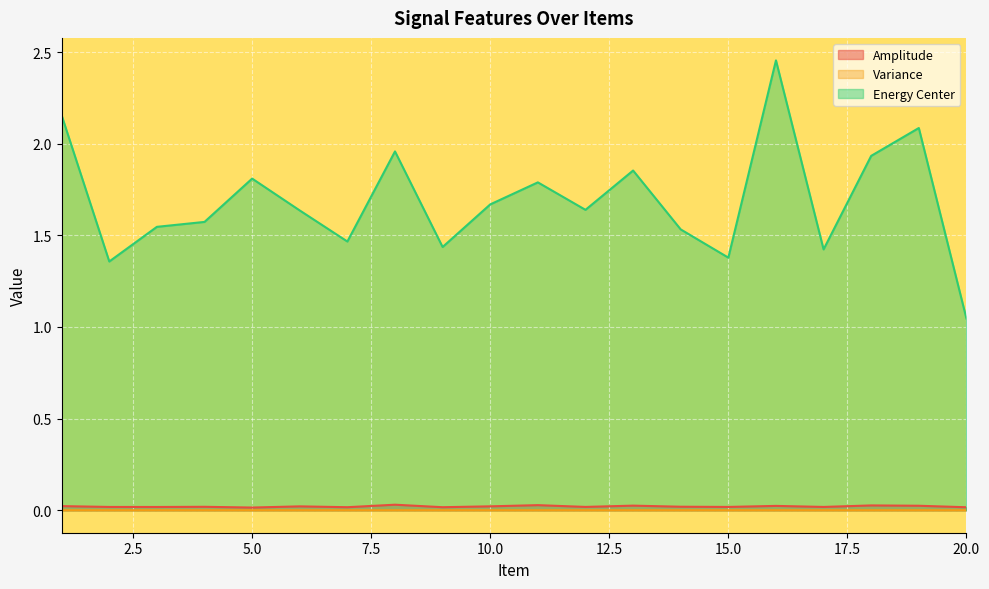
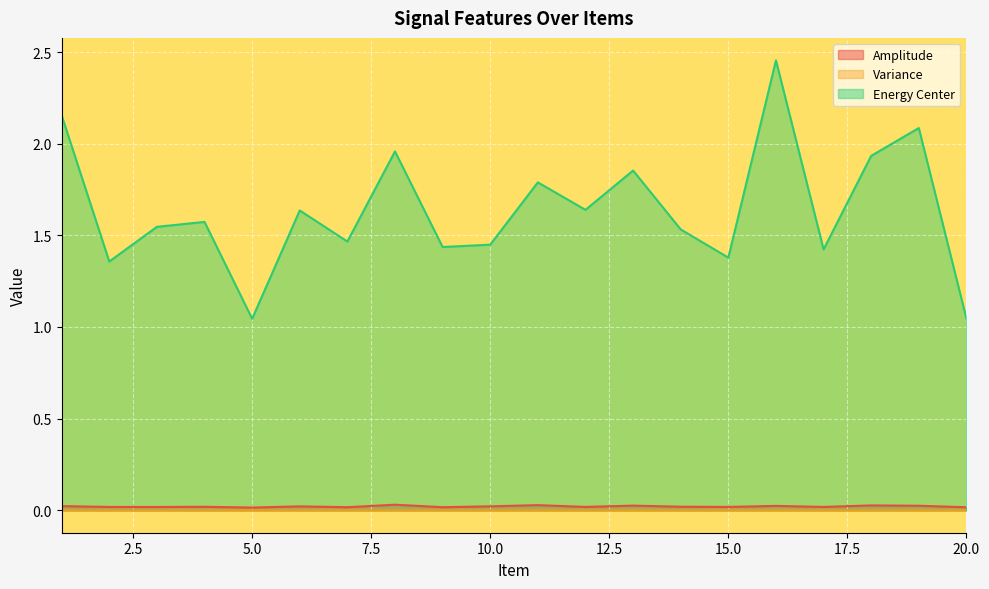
  {
    "Amplitude": {
      "5.0": 0.01,
      "10.0": 0.02,
      "15.0": 0.02,
      "20.0": 0.02
    },
    "Variance": {
      "5.0": 0.00,
      "10.0": 0.00,
      "15.0": 0.00,
      "20.0": 0.00
    },
    "Energy Center": {
-     "5.0": 1.81,
-     "10.0": 1.67,
+     "5.0": 1.04,
+     "10.0": 1.45,
      "15.0": 1.38,
      "20.0": 1.05
    }
  }
